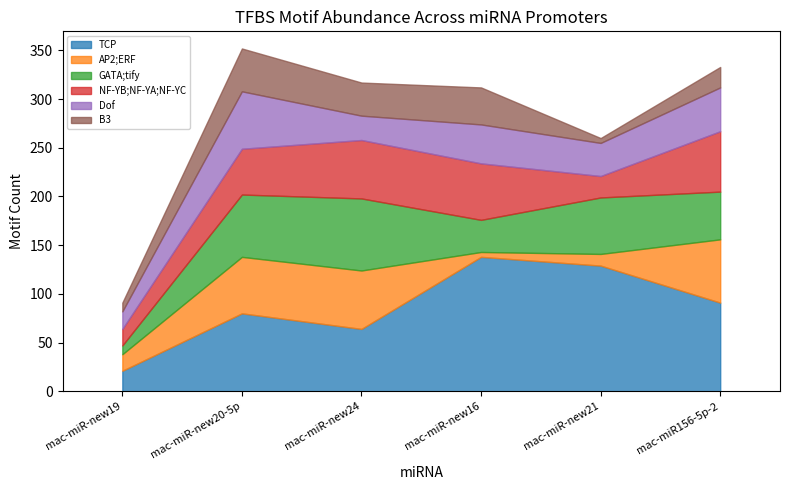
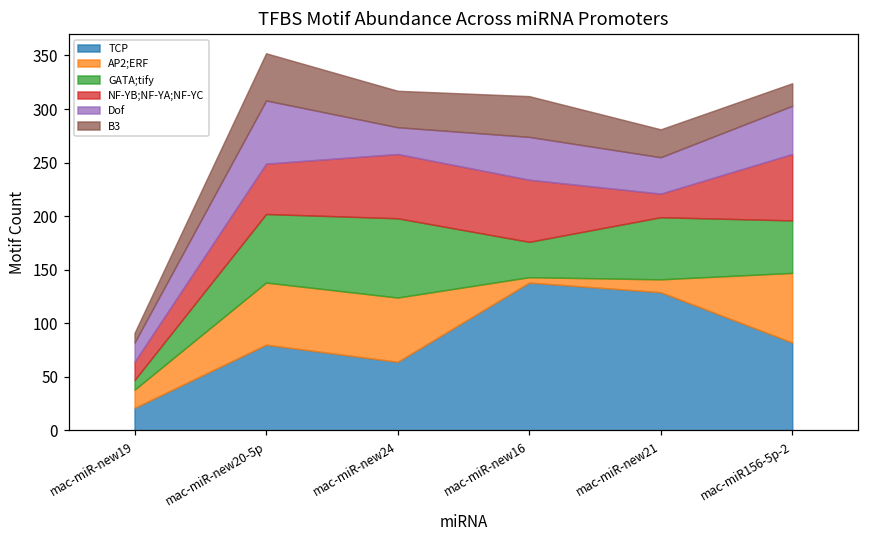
  {
    "TCP": {
      "mac-miR-new19": 20,
      "mac-miR-new20-5p": 80,
      "mac-miR-new24": 60,
      "mac-miR-new16": 140,
      "mac-miR-new21": 130,
-     "mac-miR156-5p-2": 90
+     "mac-miR156-5p-2": 80
    },
    "AP2;ERF": {
      "mac-miR-new19": 20,
      "mac-miR-new20-5p": 60,
      "mac-miR-new24": 60,
      "mac-miR-new16": 10,
      "mac-miR-new21": 10,
      "mac-miR156-5p-2": 70
    },
    "GATA;tify": {
      "mac-miR-new19": 10,
      "mac-miR-new20-5p": 60,
      "mac-miR-new24": 70,
      "mac-miR-new16": 30,
      "mac-miR-new21": 60,
      "mac-miR156-5p-2": 50
    },
    "NF-YB;NF-YA;NF-YC": {
      "mac-miR-new19": 20,
      "mac-miR-new20-5p": 50,
      "mac-miR-new24": 60,
      "mac-miR-new16": 60,
      "mac-miR-new21": 20,
      "mac-miR156-5p-2": 60
    },
    "Dof": {
      "mac-miR-new19": 20,
      "mac-miR-new20-5p": 60,
      "mac-miR-new24": 30,
      "mac-miR-new16": 40,
      "mac-miR-new21": 30,
      "mac-miR156-5p-2": 50
    },
    "B3": {
      "mac-miR-new19": 10,
      "mac-miR-new20-5p": 40,
      "mac-miR-new24": 30,
      "mac-miR-new16": 40,
-     "mac-miR-new21": 10,
+     "mac-miR-new21": 30,
      "mac-miR156-5p-2": 20
    }
  }
